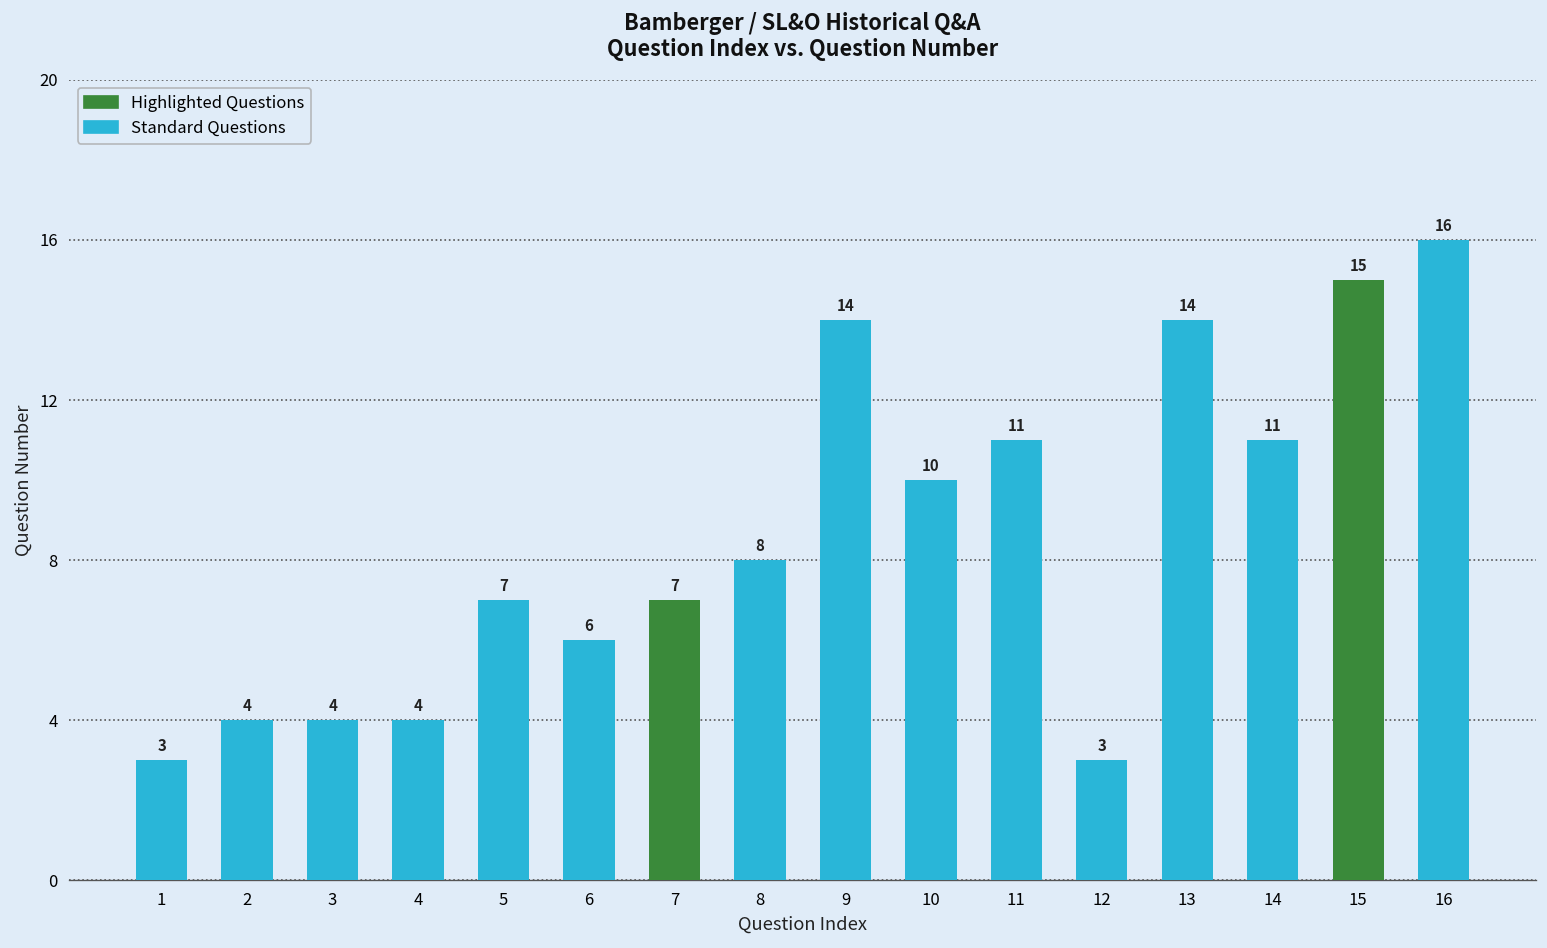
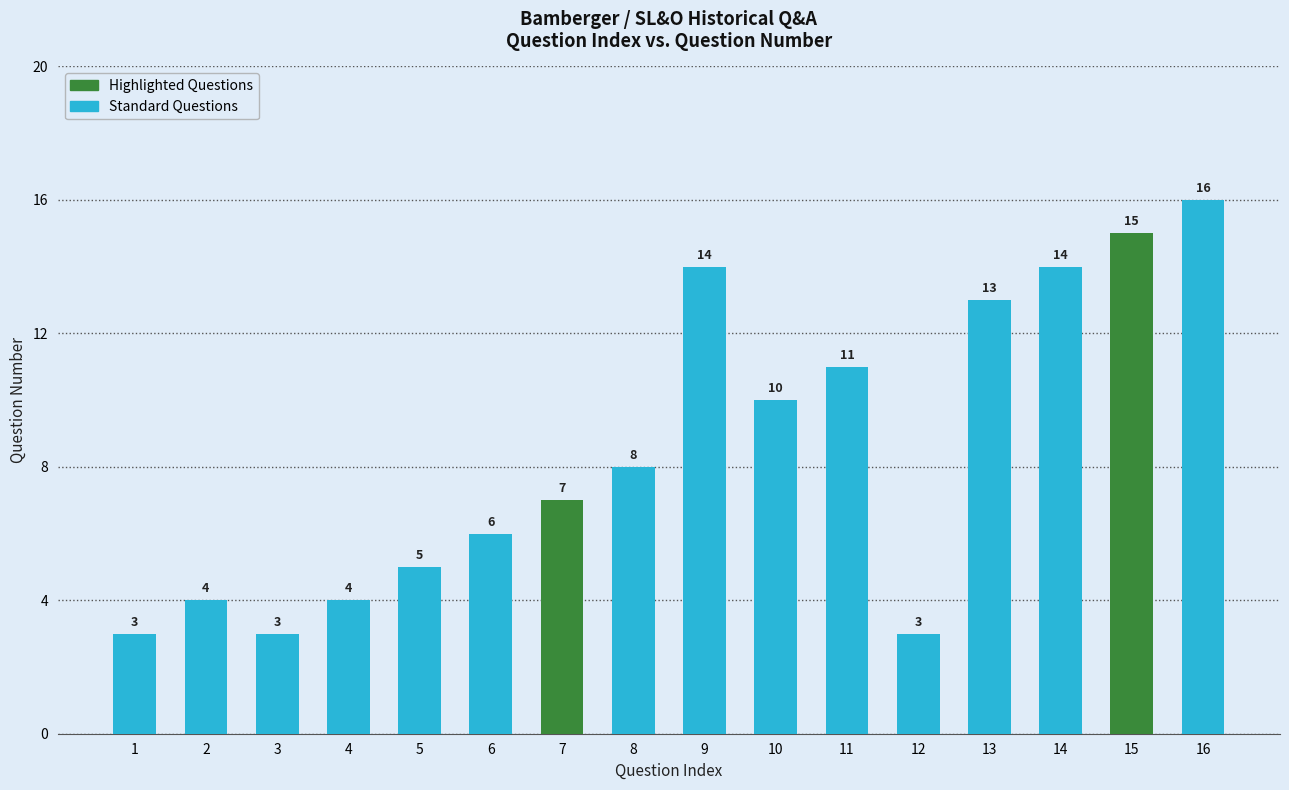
  {
    "1": 3,
    "2": 4,
-   "3": 4,
+   "3": 3,
    "4": 4,
-   "5": 7,
+   "5": 5,
    "6": 6,
    "7": 7,
    "8": 8,
    "9": 14,
    "10": 10,
    "11": 11,
    "12": 3,
-   "13": 14,
-   "14": 11,
+   "13": 13,
+   "14": 14,
    "15": 15,
    "16": 16
  }
